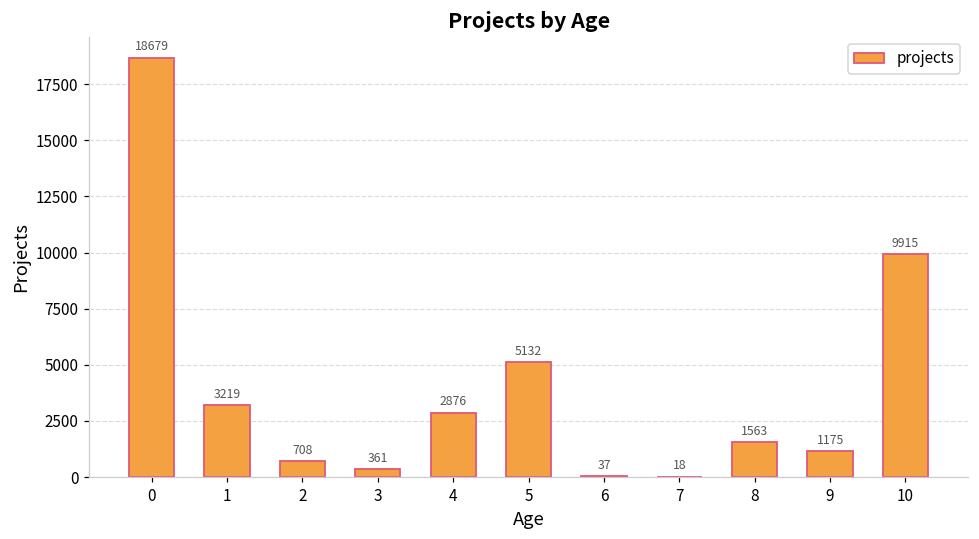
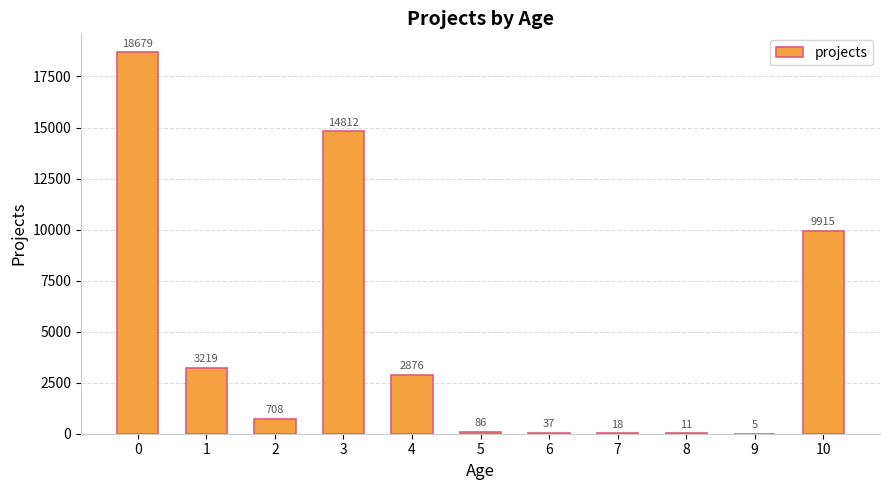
  {
    "0": 18679,
    "1": 3219,
    "2": 708,
-   "3": 361,
+   "3": 14812,
    "4": 2876,
-   "5": 5132,
+   "5": 86,
    "6": 37,
    "7": 18,
-   "8": 1563,
-   "9": 1175,
+   "8": 11,
+   "9": 5,
    "10": 9915
  }
